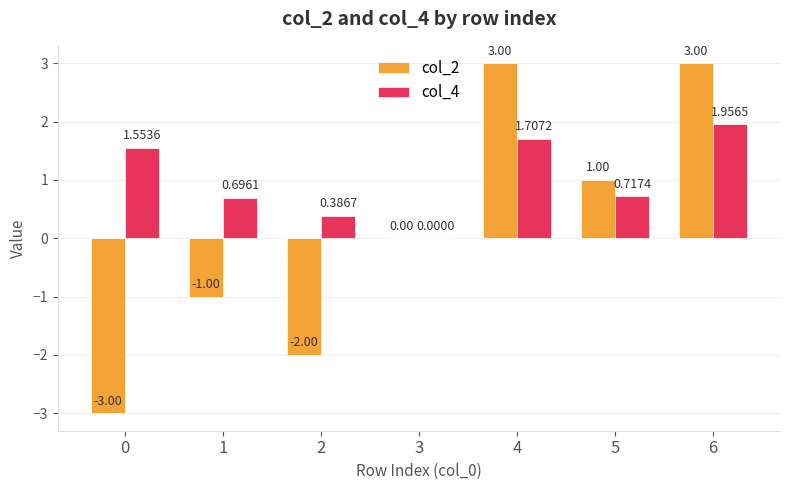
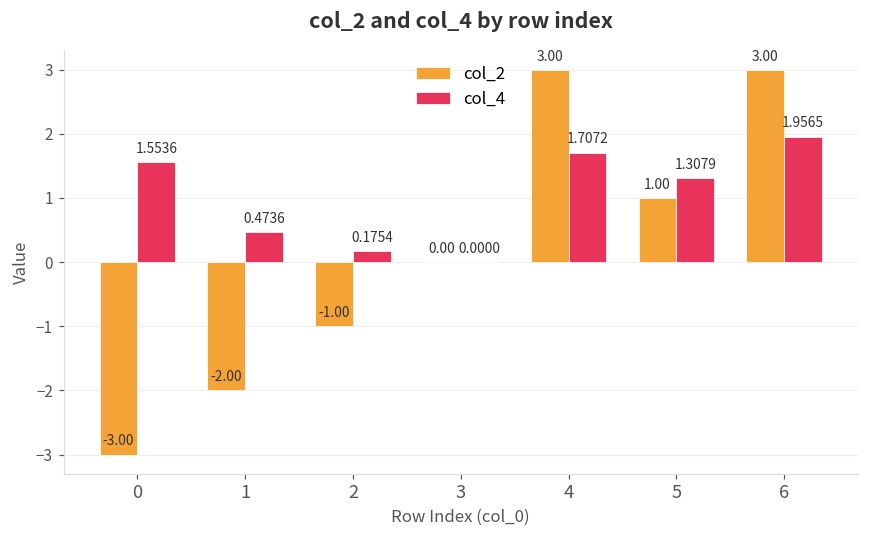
  {
    "col_2": {
      "0": -3.00,
-     "1": -1.00,
-     "2": -2.00,
+     "1": -2.00,
+     "2": -1.00,
      "3": 0.00,
      "4": 3.00,
      "5": 1.00,
      "6": 3.00
    },
    "col_4": {
      "0": 1.5536,
-     "1": 0.6961,
-     "2": 0.3867,
+     "1": 0.4736,
+     "2": 0.1754,
      "3": 0.0000,
      "4": 1.7072,
-     "5": 0.7174,
+     "5": 1.3079,
      "6": 1.9565
    }
  }
